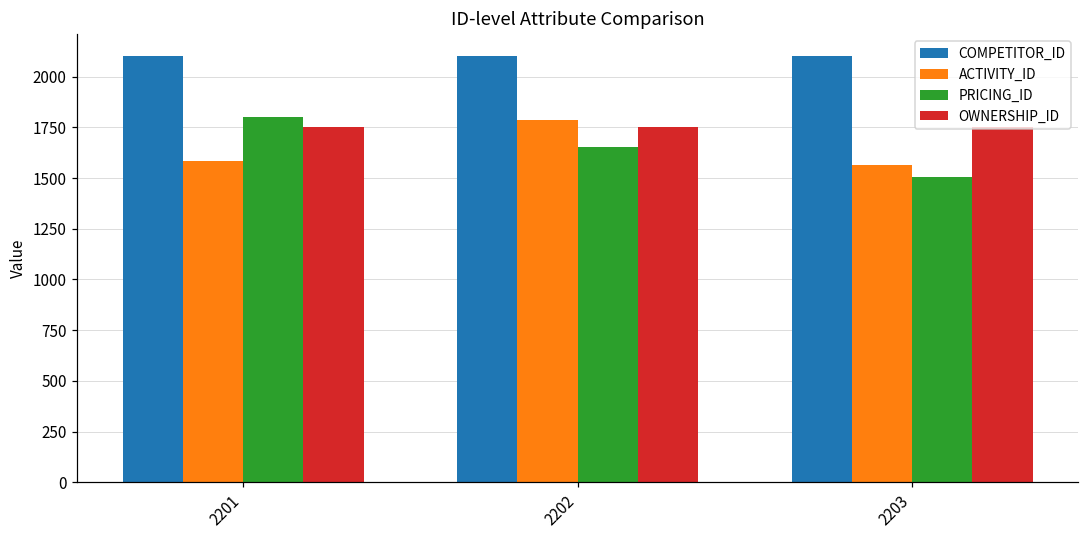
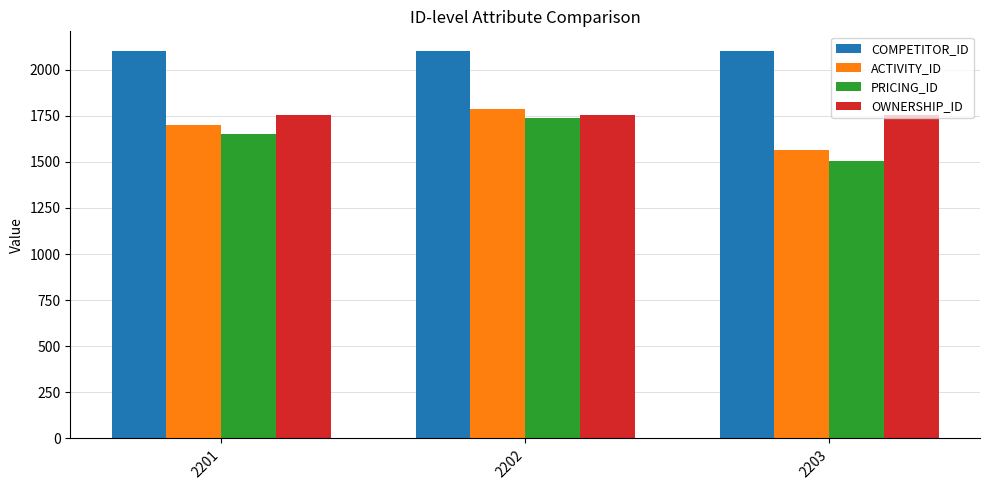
  {
    "COMPETITOR_ID": {
      "2201": 2100,
      "2202": 2100,
      "2203": 2100
    },
    "ACTIVITY_ID": {
-     "2201": 1580,
+     "2201": 1700,
      "2202": 1790,
      "2203": 1570
    },
    "PRICING_ID": {
-     "2201": 1800,
-     "2202": 1650,
+     "2201": 1650,
+     "2202": 1740,
      "2203": 1500
    },
    "OWNERSHIP_ID": {
      "2201": 1750,
      "2202": 1750
    }
  }
